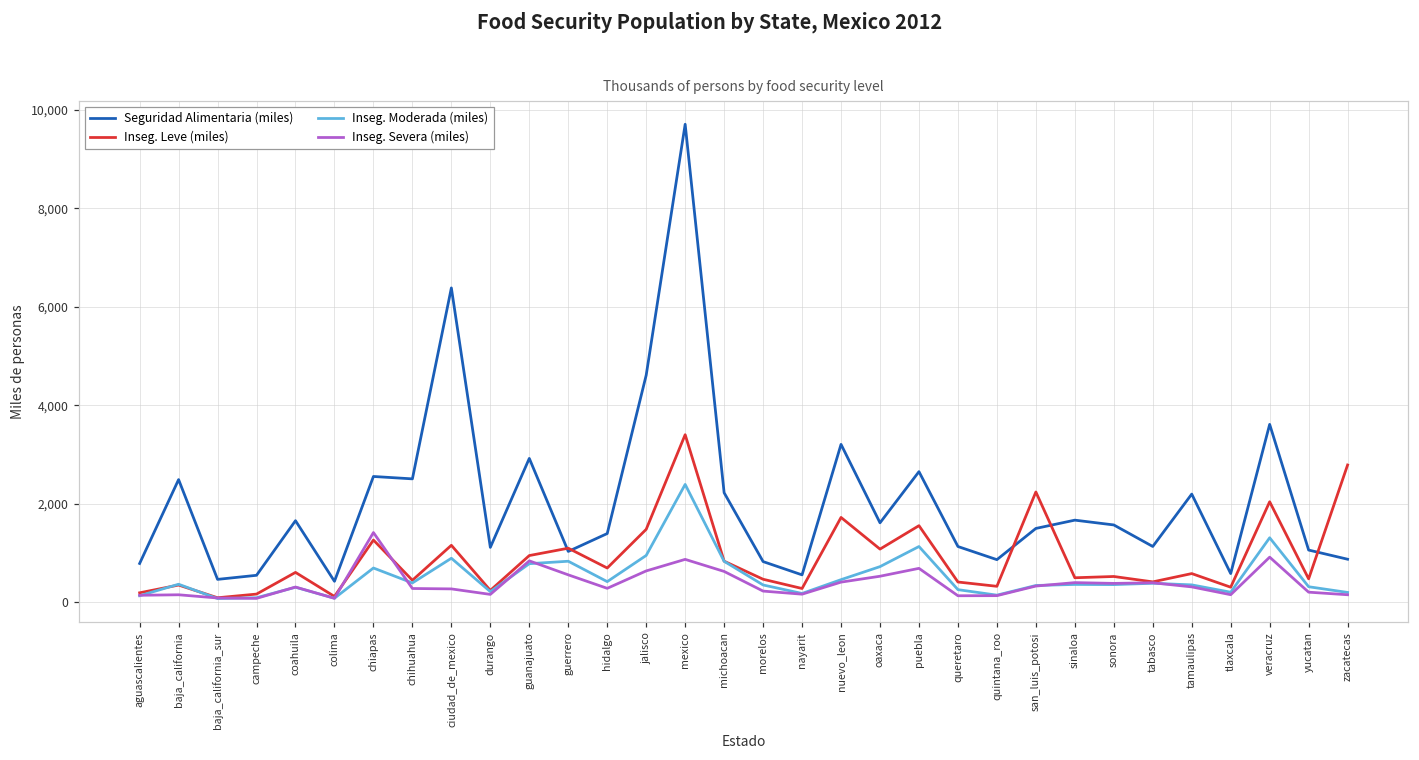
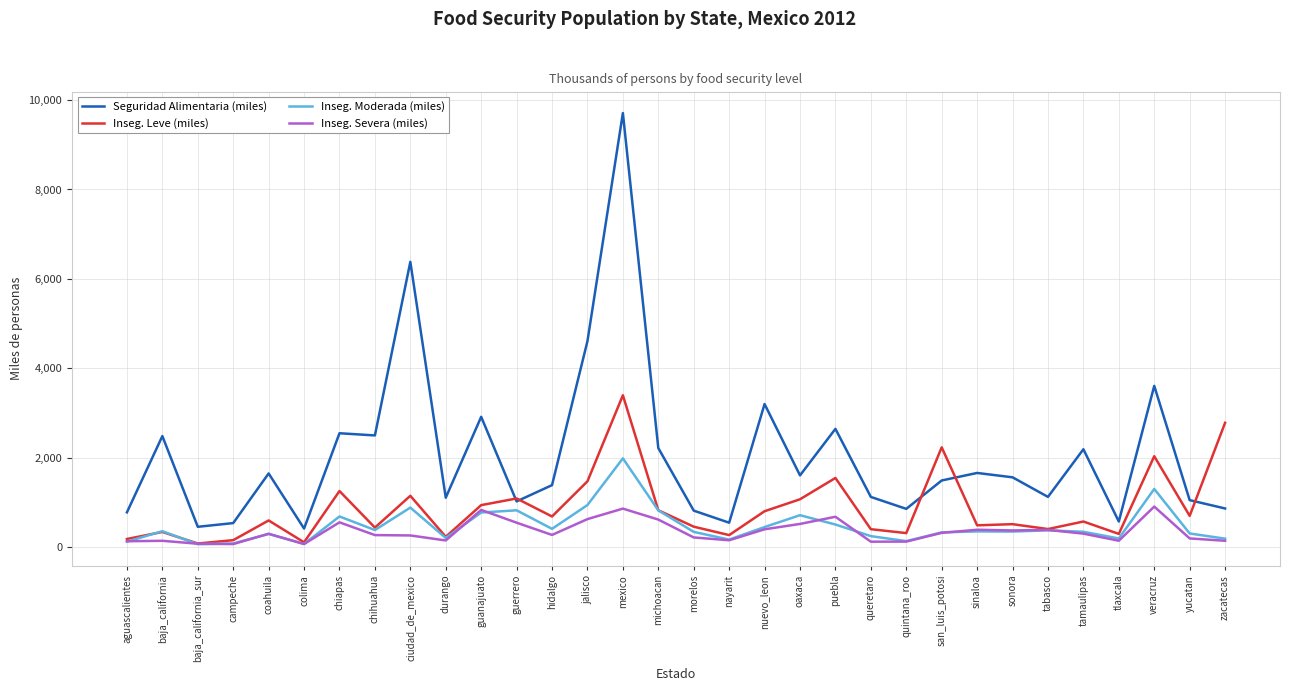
  {
    "Seguridad Alimentaria (miles)": {
      "aguascalientes": "800",
      "baja_california": "2,500",
      "baja_california_sur": "500",
      "campeche": "500",
      "coahuila": "1,700",
      "colima": "400",
      "chiapas": "2,600",
      "chihuahua": "2,500",
      "ciudad_de_mexico": "6,400",
      "durango": "1,100",
      "guanajuato": "2,900",
      "guerrero": "1,000",
      "hidalgo": "1,400",
      "jalisco": "4,600",
      "mexico": "9,700",
      "michoacan": "2,200",
      "morelos": "800",
      "nayarit": "600",
      "nuevo_leon": "3,200",
      "oaxaca": "1,600",
      "puebla": "2,600",
      "queretaro": "1,100",
      "quintana_roo": "900",
      "san_luis_potosi": "1,500",
      "sinaloa": "1,700",
      "sonora": "1,600",
      "tabasco": "1,100",
      "tamaulipas": "2,200",
      "tlaxcala": "600",
      "veracruz": "3,600",
      "yucatan": "1,100",
      "zacatecas": "900"
    },
    "Inseg. Leve (miles)": {
      "campeche": "200",
      "coahuila": "600",
      "chiapas": "1,300",
      "ciudad_de_mexico": "1,200",
      "guanajuato": "900",
      "guerrero": "1,100",
      "hidalgo": "700",
      "jalisco": "1,500",
      "mexico": "3,400",
      "morelos": "500",
      "nayarit": "300",
-     "nuevo_leon": "1,700",
+     "nuevo_leon": "800",
      "oaxaca": "1,100",
      "puebla": "1,600",
      "queretaro": "400",
      "quintana_roo": "300",
      "san_luis_potosi": "2,200",
      "sinaloa": "500",
      "sonora": "500",
      "tamaulipas": "600",
      "tlaxcala": "300",
      "veracruz": "2,000",
-     "yucatan": "500",
+     "yucatan": "700",
      "zacatecas": "2,800"
    },
    "Inseg. Moderada (miles)": {
      "chiapas": "700",
      "ciudad_de_mexico": "900",
      "guerrero": "800",
      "hidalgo": "400",
      "jalisco": "900",
-     "mexico": "2,400",
+     "mexico": "2,000",
      "morelos": "300",
      "oaxaca": "700",
-     "puebla": "1,100",
+     "puebla": "500",
      "queretaro": "300",
      "veracruz": "1,300",
      "yucatan": "300"
    },
    "Inseg. Severa (miles)": {
      "baja_california": "100",
-     "chiapas": "1,400",
+     "chiapas": "600",
      "chihuahua": "300",
      "ciudad_de_mexico": "300",
      "durango": "200",
      "guerrero": "600",
      "hidalgo": "300",
      "jalisco": "600",
      "mexico": "900",
      "michoacan": "600",
      "morelos": "200",
      "oaxaca": "500",
      "puebla": "700",
      "queretaro": "100",
      "veracruz": "900",
      "yucatan": "200"
    }
  }
